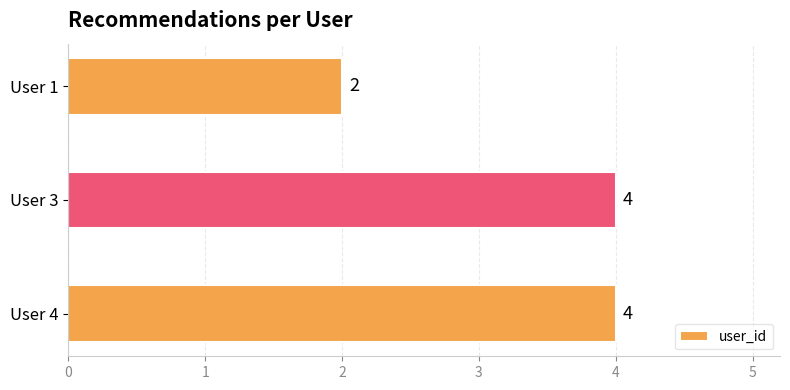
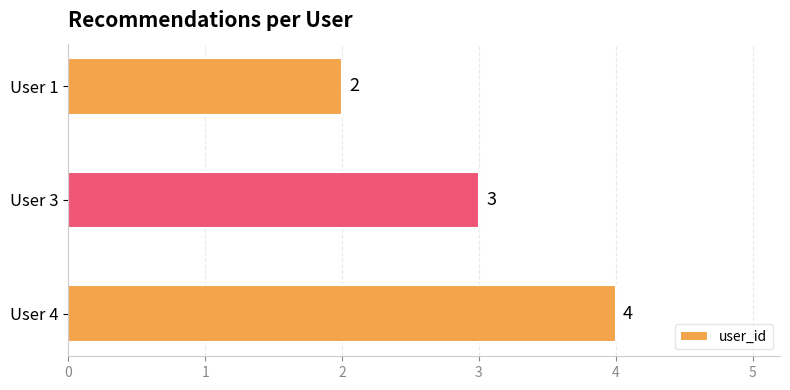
  {
    "User 1": 2,
-   "User 3": 4,
+   "User 3": 3,
    "User 4": 4
  }
